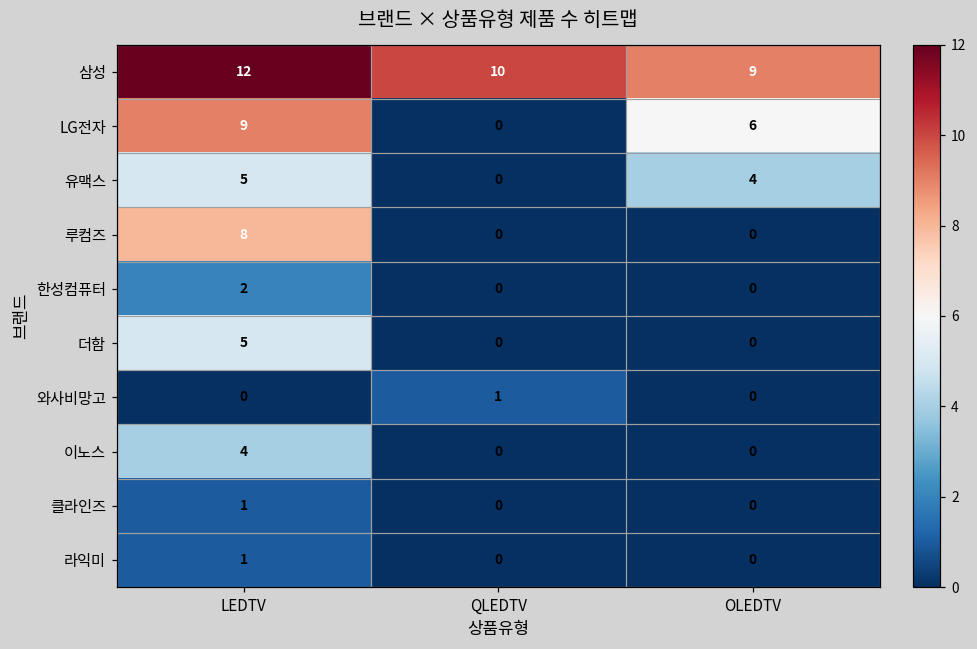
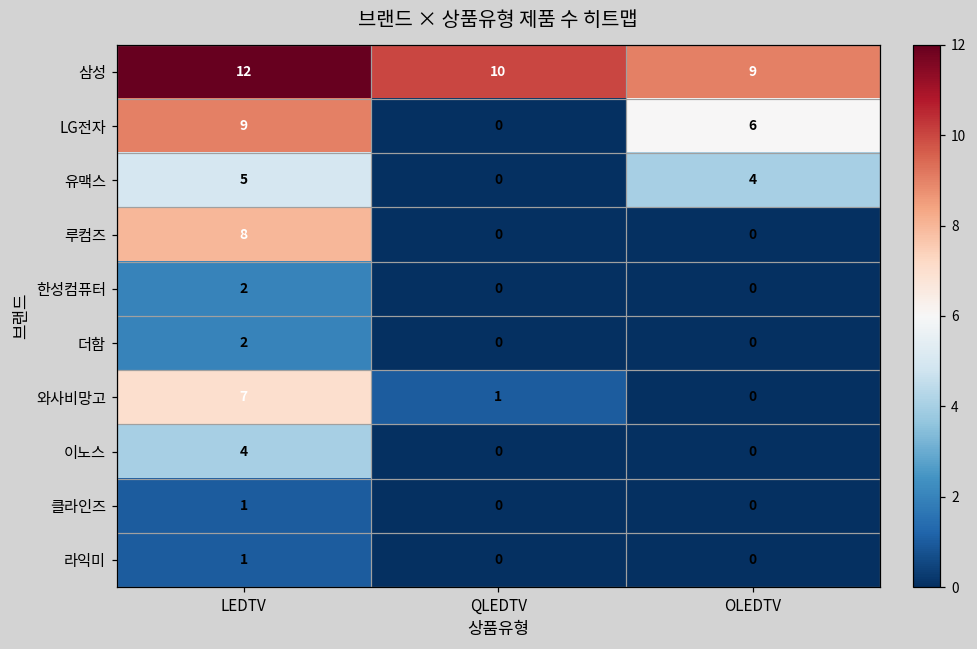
  {
    "삼성": {
      "LEDTV": 12,
      "QLEDTV": 10,
      "OLEDTV": 9
    },
    "LG전자": {
      "LEDTV": 9,
      "QLEDTV": 0,
      "OLEDTV": 6
    },
    "유맥스": {
      "LEDTV": 5,
      "QLEDTV": 0,
      "OLEDTV": 4
    },
    "루컴즈": {
      "LEDTV": 8,
      "QLEDTV": 0,
      "OLEDTV": 0
    },
    "한성컴퓨터": {
      "LEDTV": 2,
      "QLEDTV": 0,
      "OLEDTV": 0
    },
    "더함": {
-     "LEDTV": 5,
+     "LEDTV": 2,
      "QLEDTV": 0,
      "OLEDTV": 0
    },
    "와사비망고": {
-     "LEDTV": 0,
+     "LEDTV": 7,
      "QLEDTV": 1,
      "OLEDTV": 0
    },
    "이노스": {
      "LEDTV": 4,
      "QLEDTV": 0,
      "OLEDTV": 0
    },
    "클라인즈": {
      "LEDTV": 1,
      "QLEDTV": 0,
      "OLEDTV": 0
    },
    "라익미": {
      "LEDTV": 1,
      "QLEDTV": 0,
      "OLEDTV": 0
    }
  }
